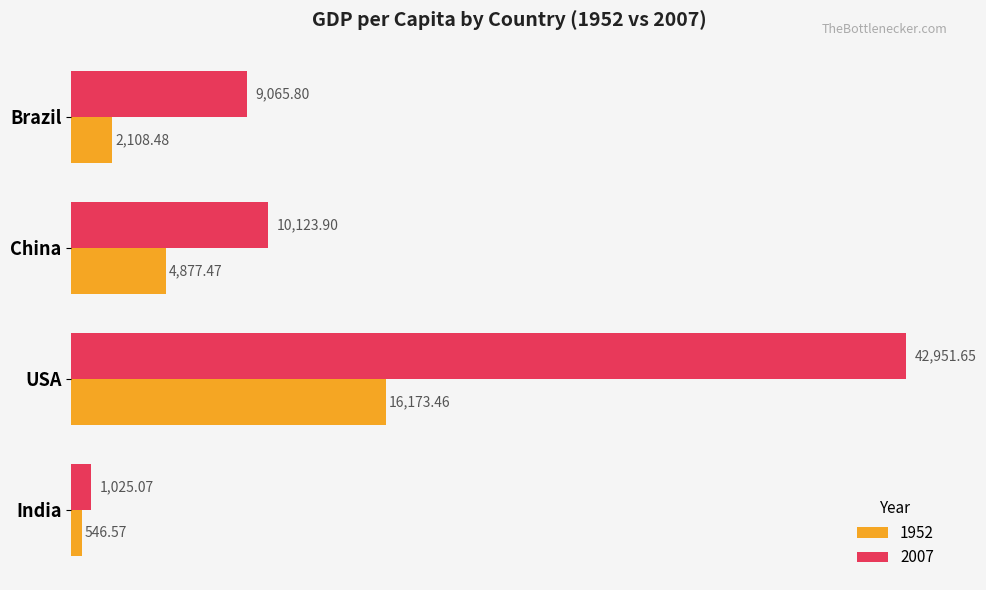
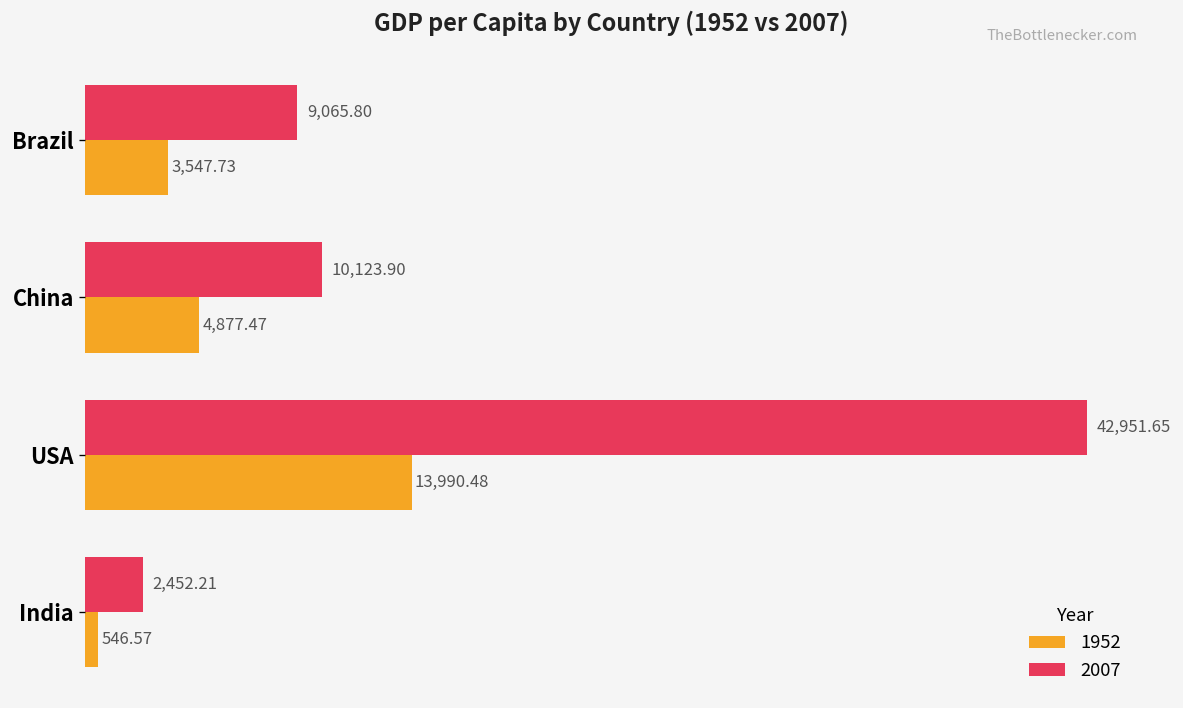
  {
    "1952": {
-     "Brazil": "2,108.48",
+     "Brazil": "3,547.73",
      "China": "4,877.47",
-     "USA": "16,173.46",
+     "USA": "13,990.48",
      "India": "546.57"
    },
    "2007": {
      "Brazil": "9,065.80",
      "China": "10,123.90",
      "USA": "42,951.65",
-     "India": "1,025.07"
+     "India": "2,452.21"
    }
  }
